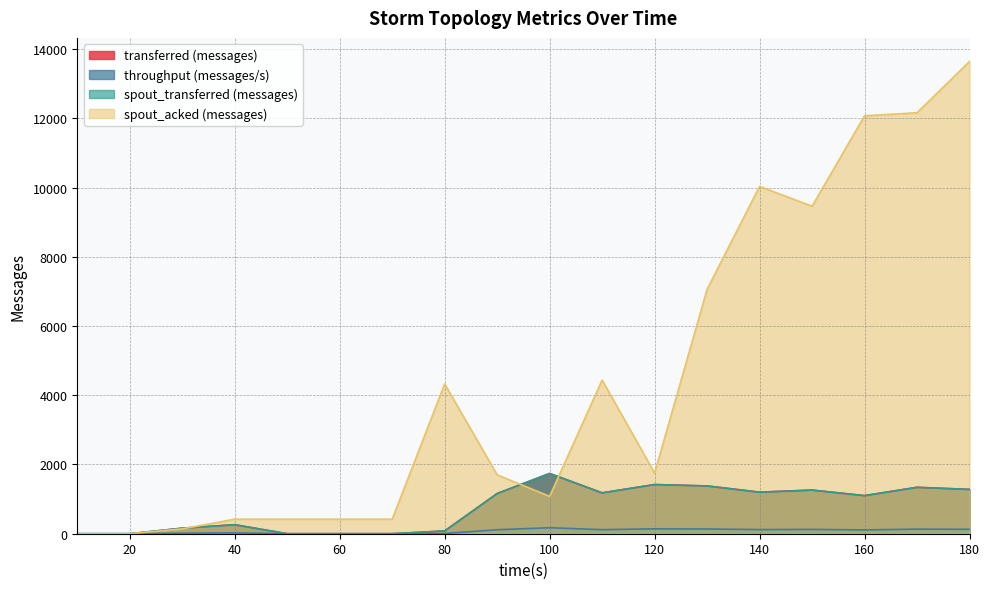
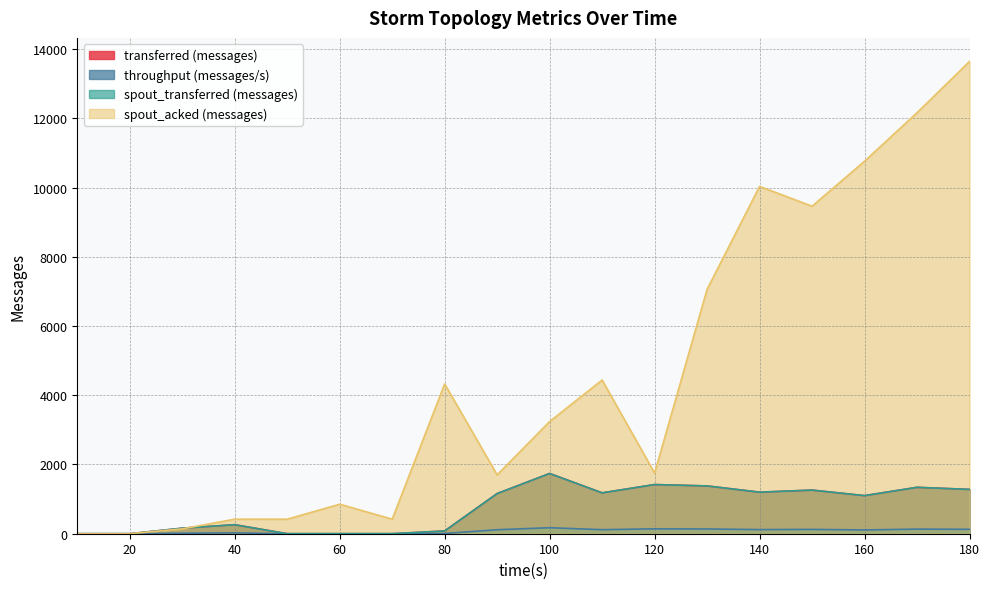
  {
    "spout_acked (messages)": {
      "40": 400,
-     "60": 400,
+     "60": 900,
      "80": 4300,
-     "100": 1100,
+     "100": 3200,
      "120": 1800,
      "140": 10000,
-     "160": 12100,
+     "160": 10800,
      "180": 13600
    }
  }
